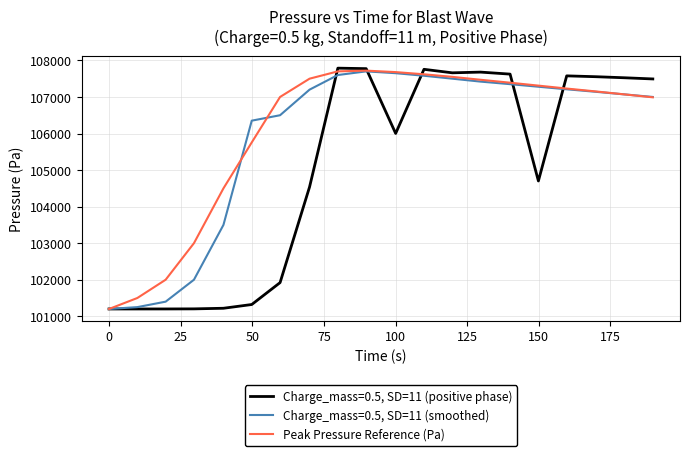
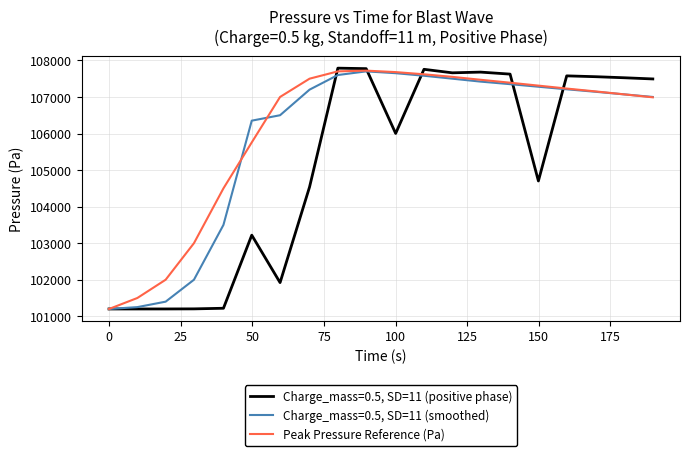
  {
    "Charge_mass=0.5, SD=11 (positive phase)": {
-     "50": 101300,
+     "50": 103200,
      "100": 106000,
      "150": 104700
    },
    "Charge_mass=0.5, SD=11 (smoothed)": {
      "50": 106400
    },
    "Peak Pressure Reference (Pa)": {
      "50": 105800
    }
  }
